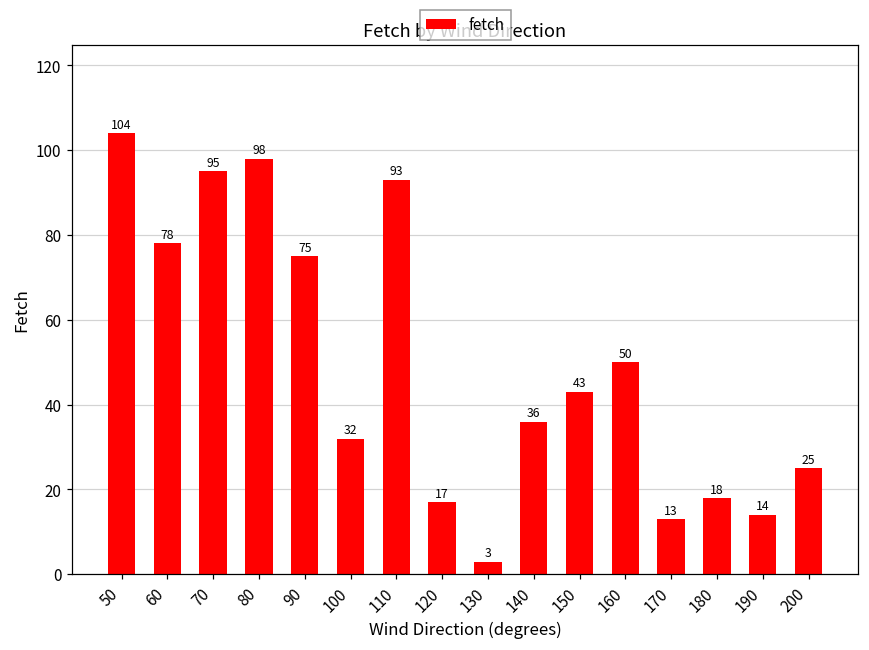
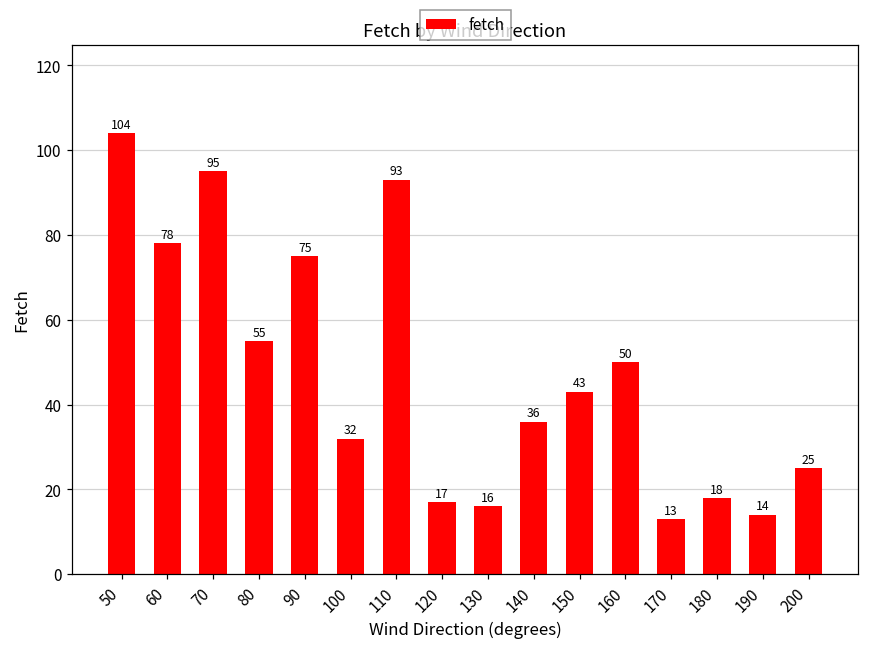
  {
    "50": 104,
    "60": 78,
    "70": 95,
-   "80": 98,
+   "80": 55,
    "90": 75,
    "100": 32,
    "110": 93,
    "120": 17,
-   "130": 3,
+   "130": 16,
    "140": 36,
    "150": 43,
    "160": 50,
    "170": 13,
    "180": 18,
    "190": 14,
    "200": 25
  }
